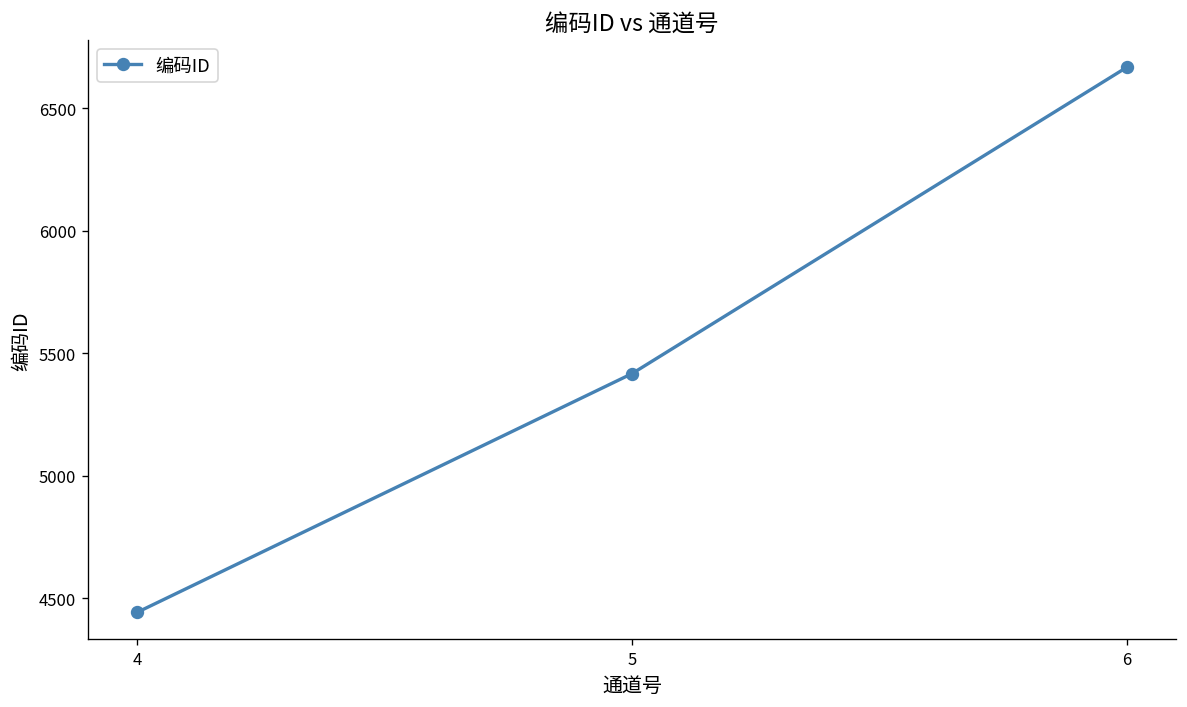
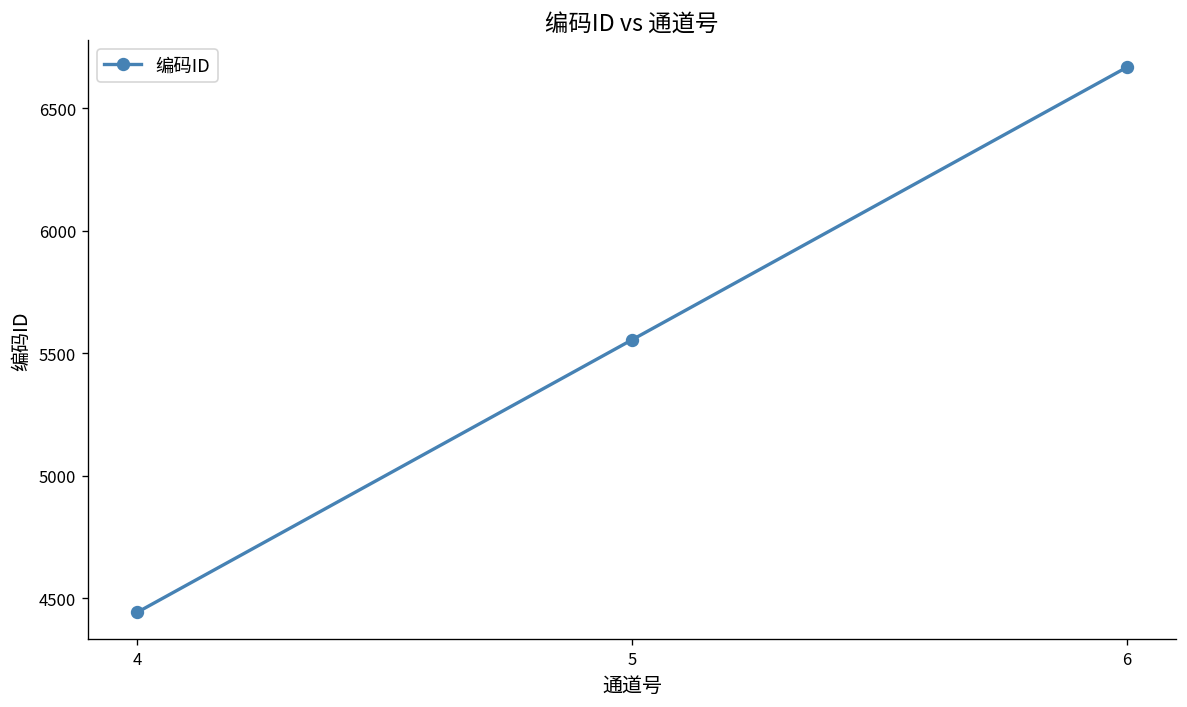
  {
    "4": 4440,
-   "5": 5420,
+   "5": 5560,
    "6": 6670
  }
